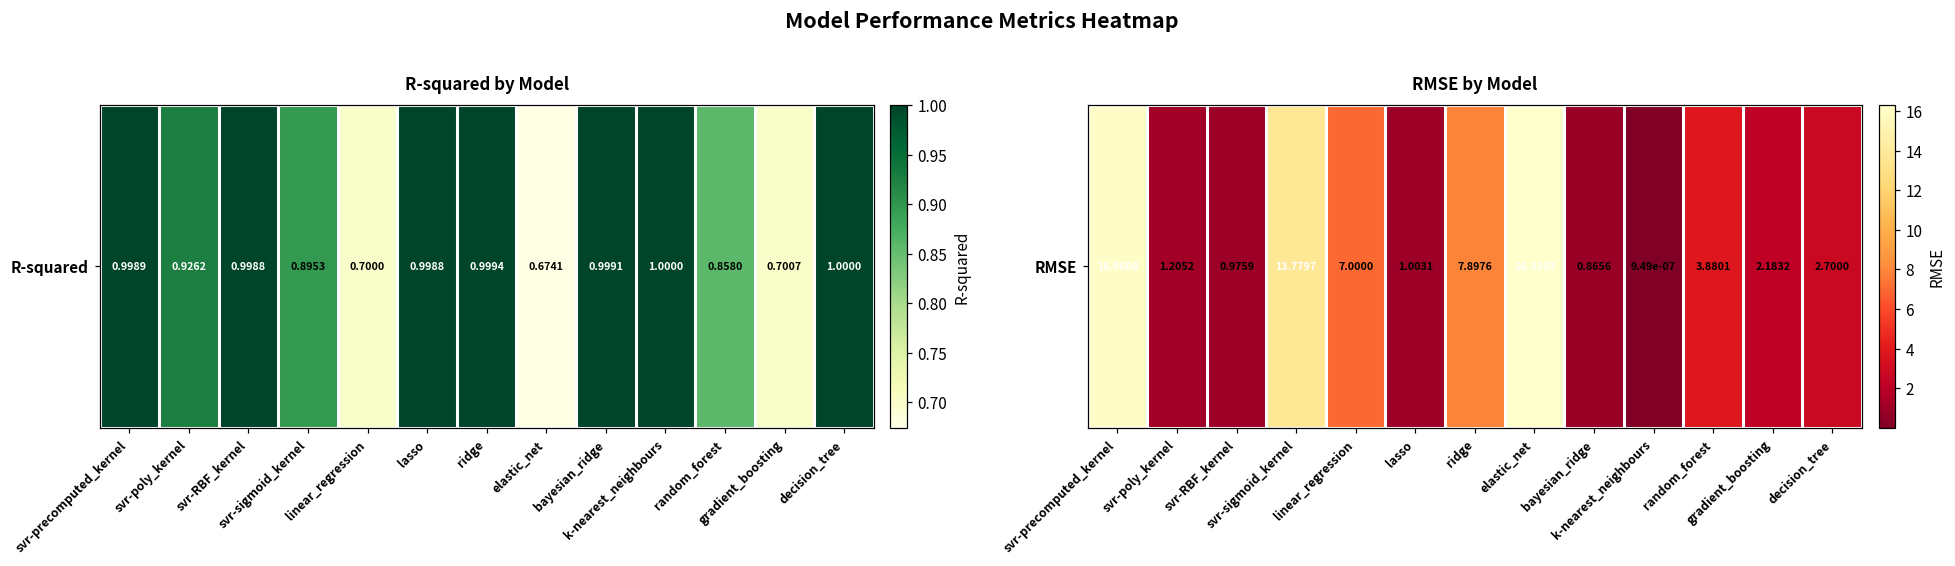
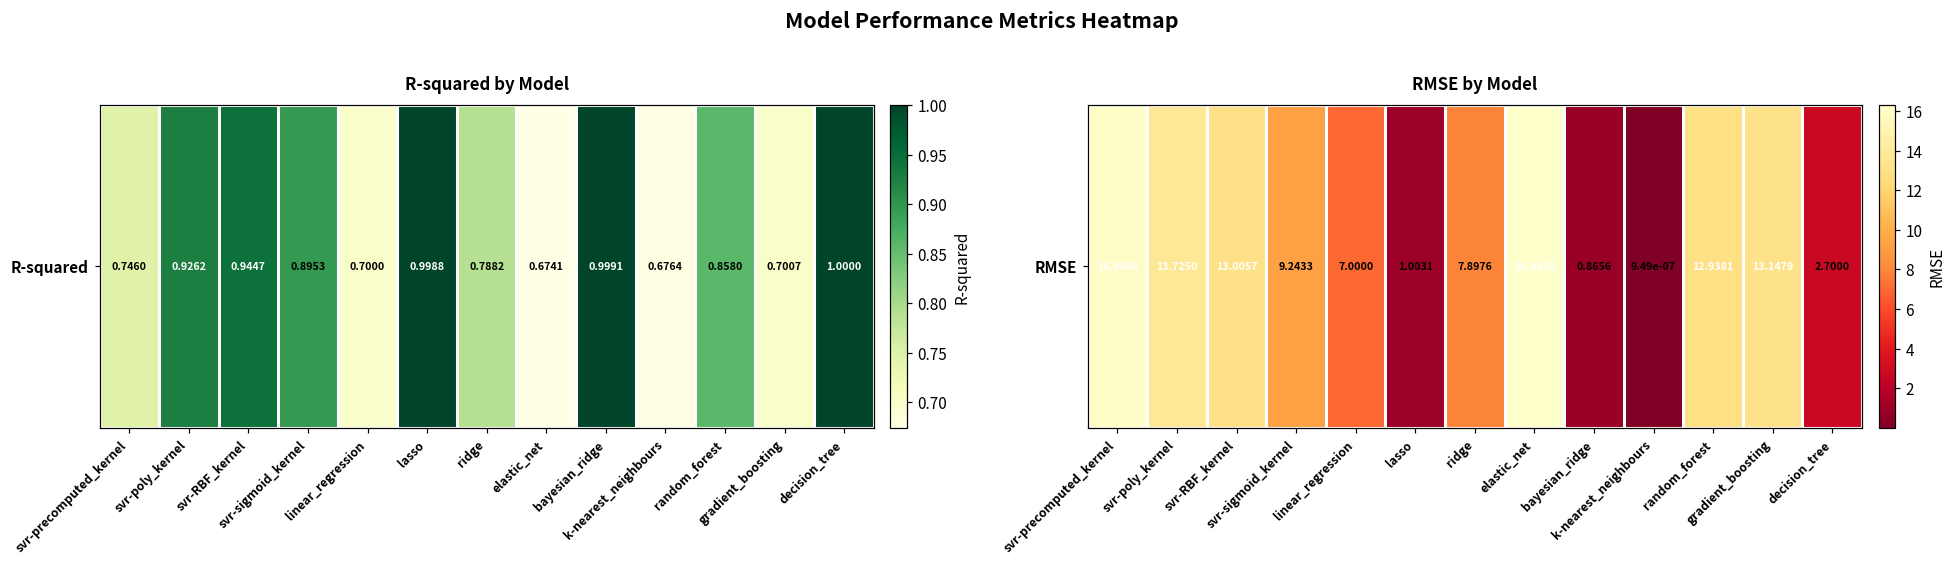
  {
    "R-squared by Model": {
      "R-squared": {
-       "svr-precomputed_kernel": "0.9989",
+       "svr-precomputed_kernel": "0.7460",
        "svr-poly_kernel": "0.9262",
-       "svr-RBF_kernel": "0.9988",
+       "svr-RBF_kernel": "0.9447",
        "svr-sigmoid_kernel": "0.8953",
        "linear_regression": "0.7000",
        "lasso": "0.9988",
-       "ridge": "0.9994",
+       "ridge": "0.7882",
        "elastic_net": "0.6741",
        "bayesian_ridge": "0.9991",
-       "k-nearest_neighbours": "1.0000",
+       "k-nearest_neighbours": "0.6764",
        "random_forest": "0.8580",
        "gradient_boosting": "0.7007",
        "decision_tree": "1.0000"
      }
    },
    "RMSE by Model": {
      "RMSE": {
        "svr-precomputed_kernel": "16.0608",
-       "svr-poly_kernel": "1.2052",
-       "svr-RBF_kernel": "0.9759",
-       "svr-sigmoid_kernel": "13.7797",
+       "svr-poly_kernel": "13.7250",
+       "svr-RBF_kernel": "13.0057",
+       "svr-sigmoid_kernel": "9.2433",
        "linear_regression": "7.0000",
        "lasso": "1.0031",
        "ridge": "7.8976",
        "elastic_net": "16.3103",
        "bayesian_ridge": "0.8656",
        "k-nearest_neighbours": "9.49e-07",
-       "random_forest": "3.8801",
-       "gradient_boosting": "2.1832",
+       "random_forest": "12.9381",
+       "gradient_boosting": "13.1479",
        "decision_tree": "2.7000"
      }
    }
  }
